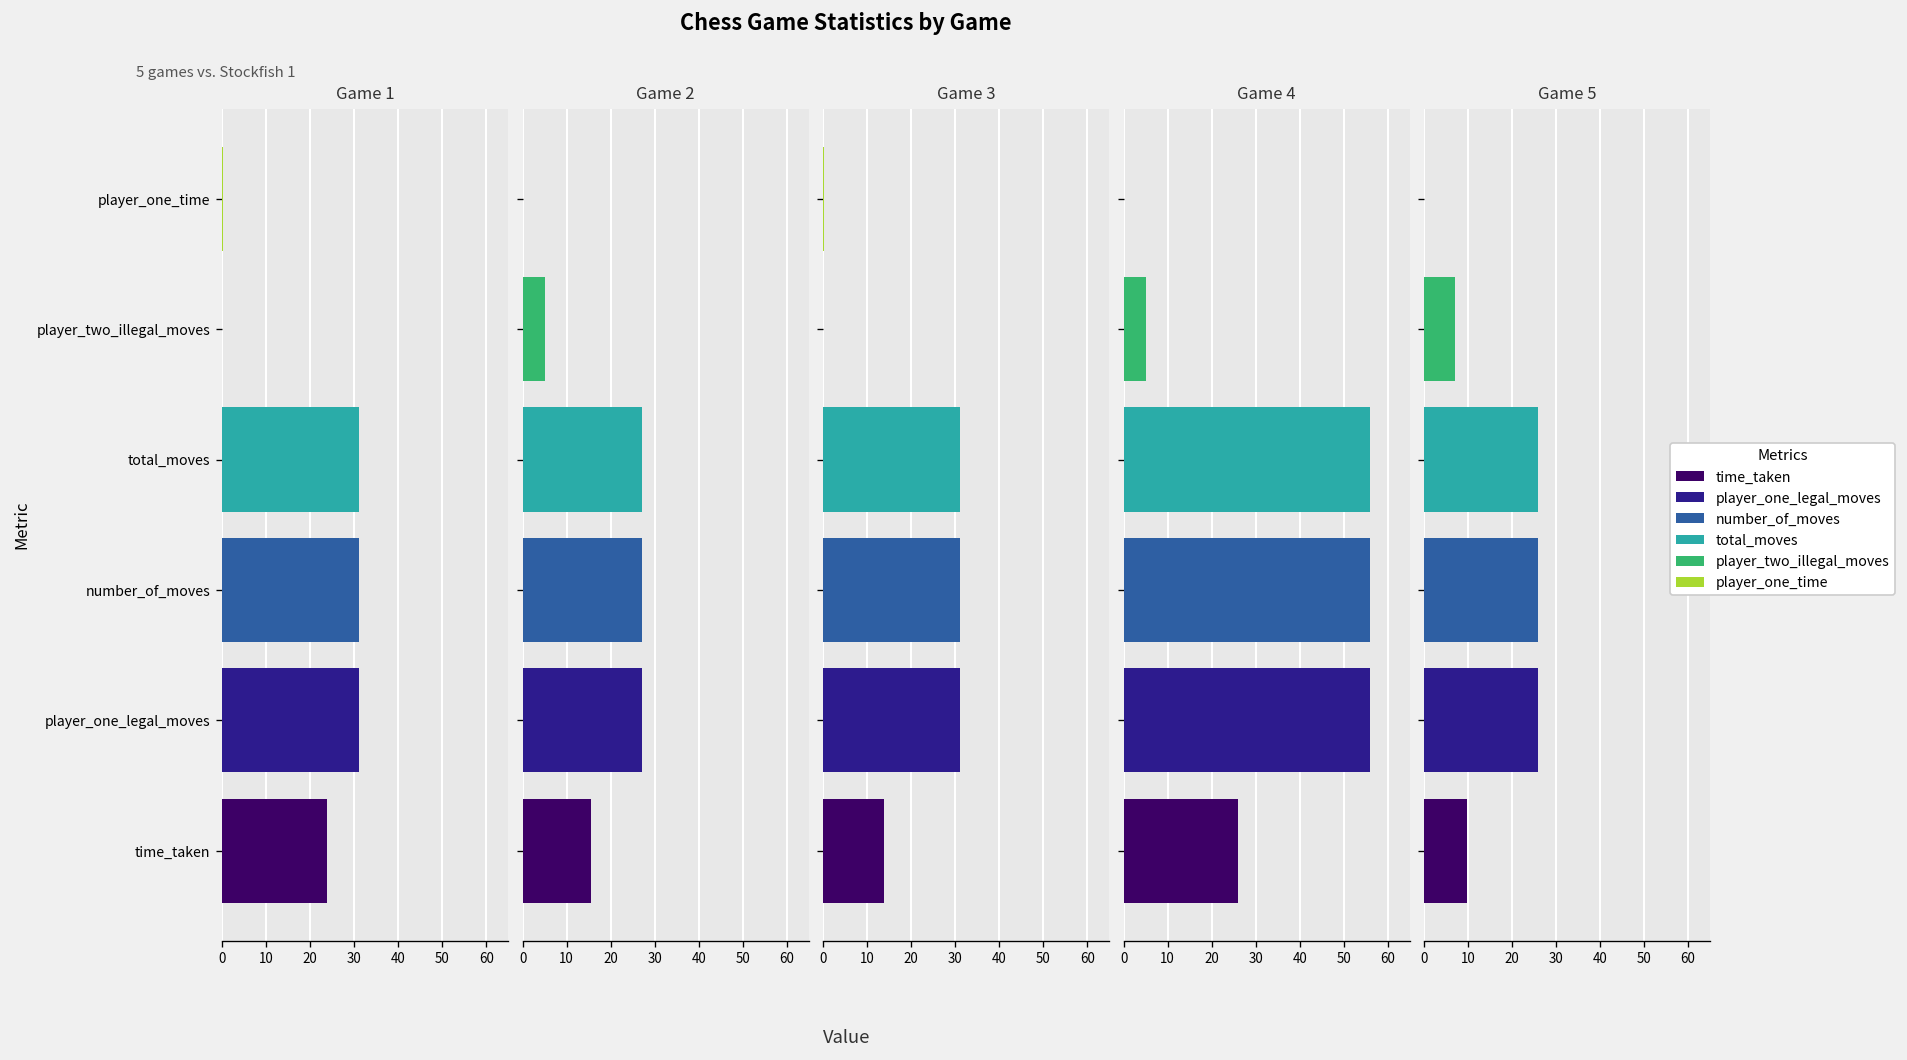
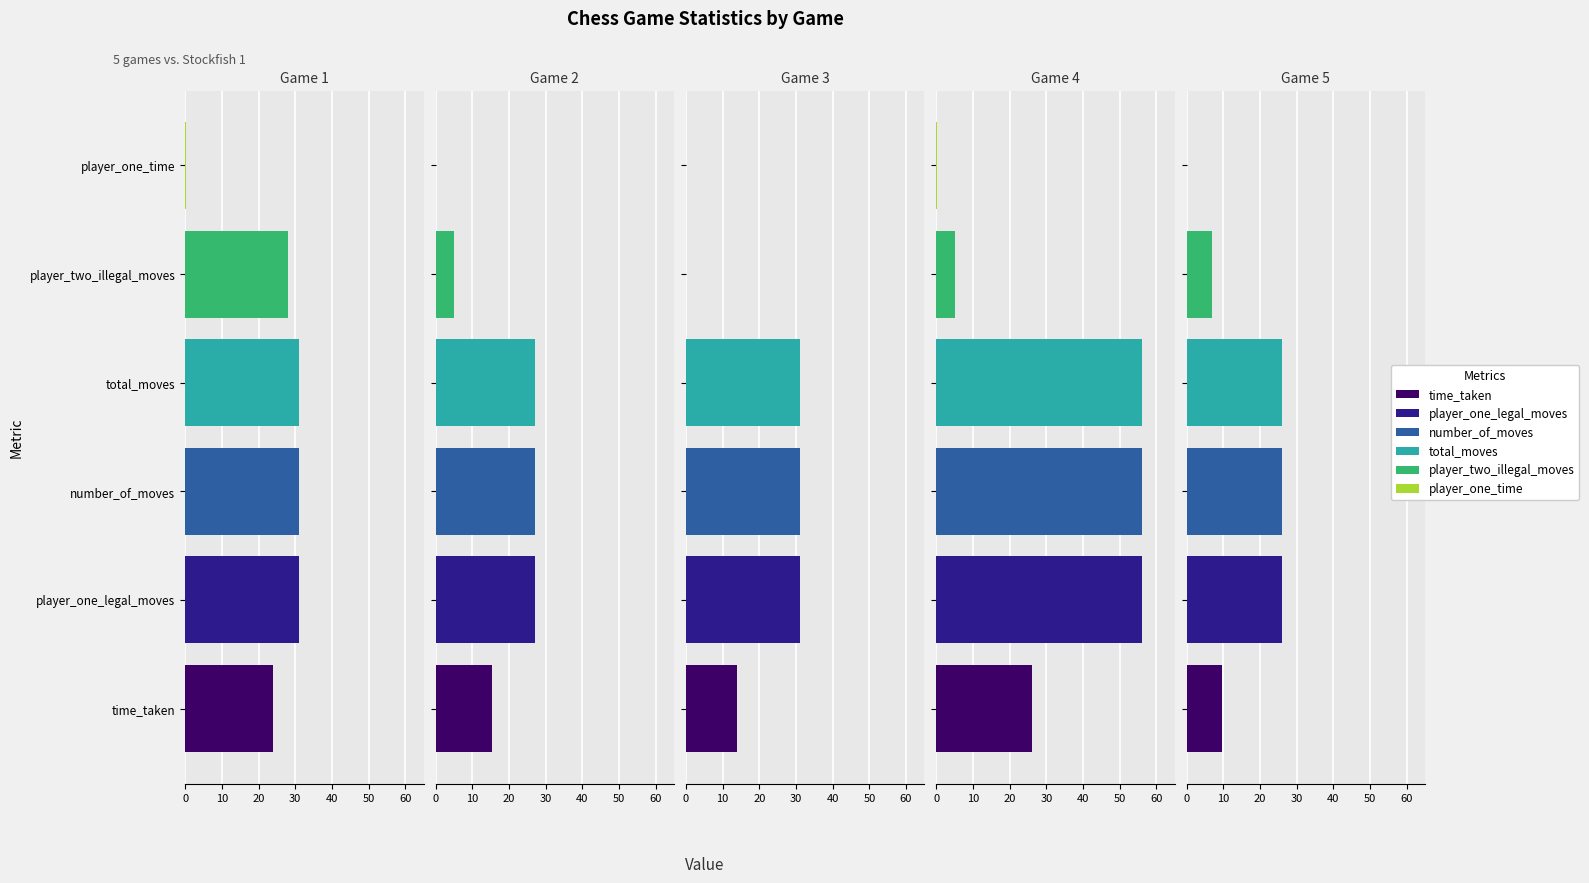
  {
    "Game 1": {
-     "player_two_illegal_moves": 0,
+     "player_two_illegal_moves": 28,
      "total_moves": 31,
      "number_of_moves": 31,
      "player_one_legal_moves": 31,
      "time_taken": 24
    }
  }
